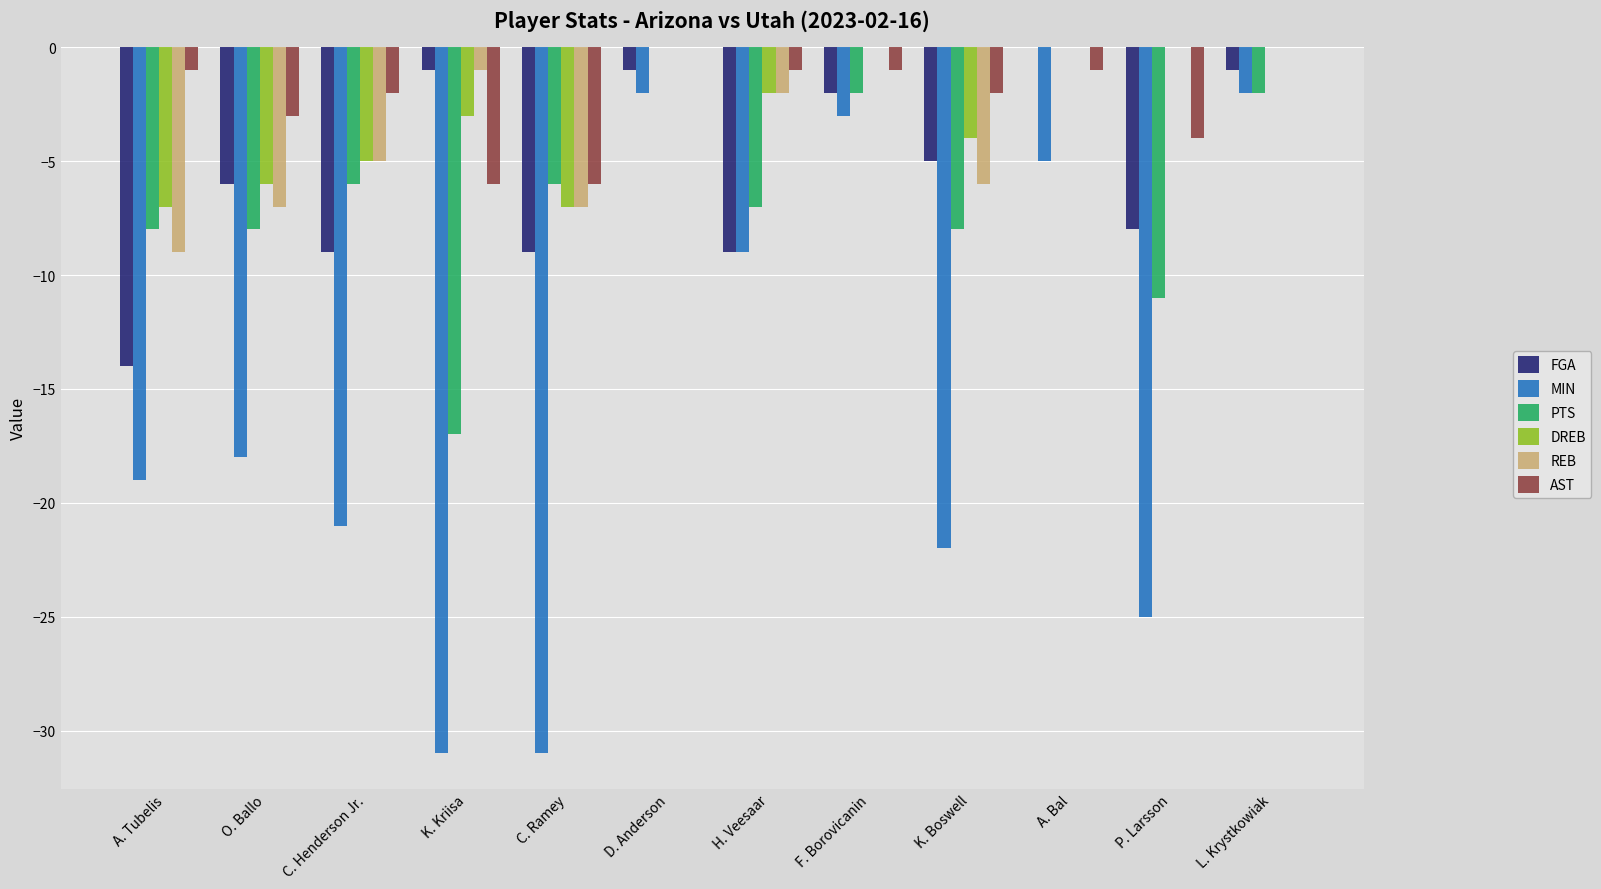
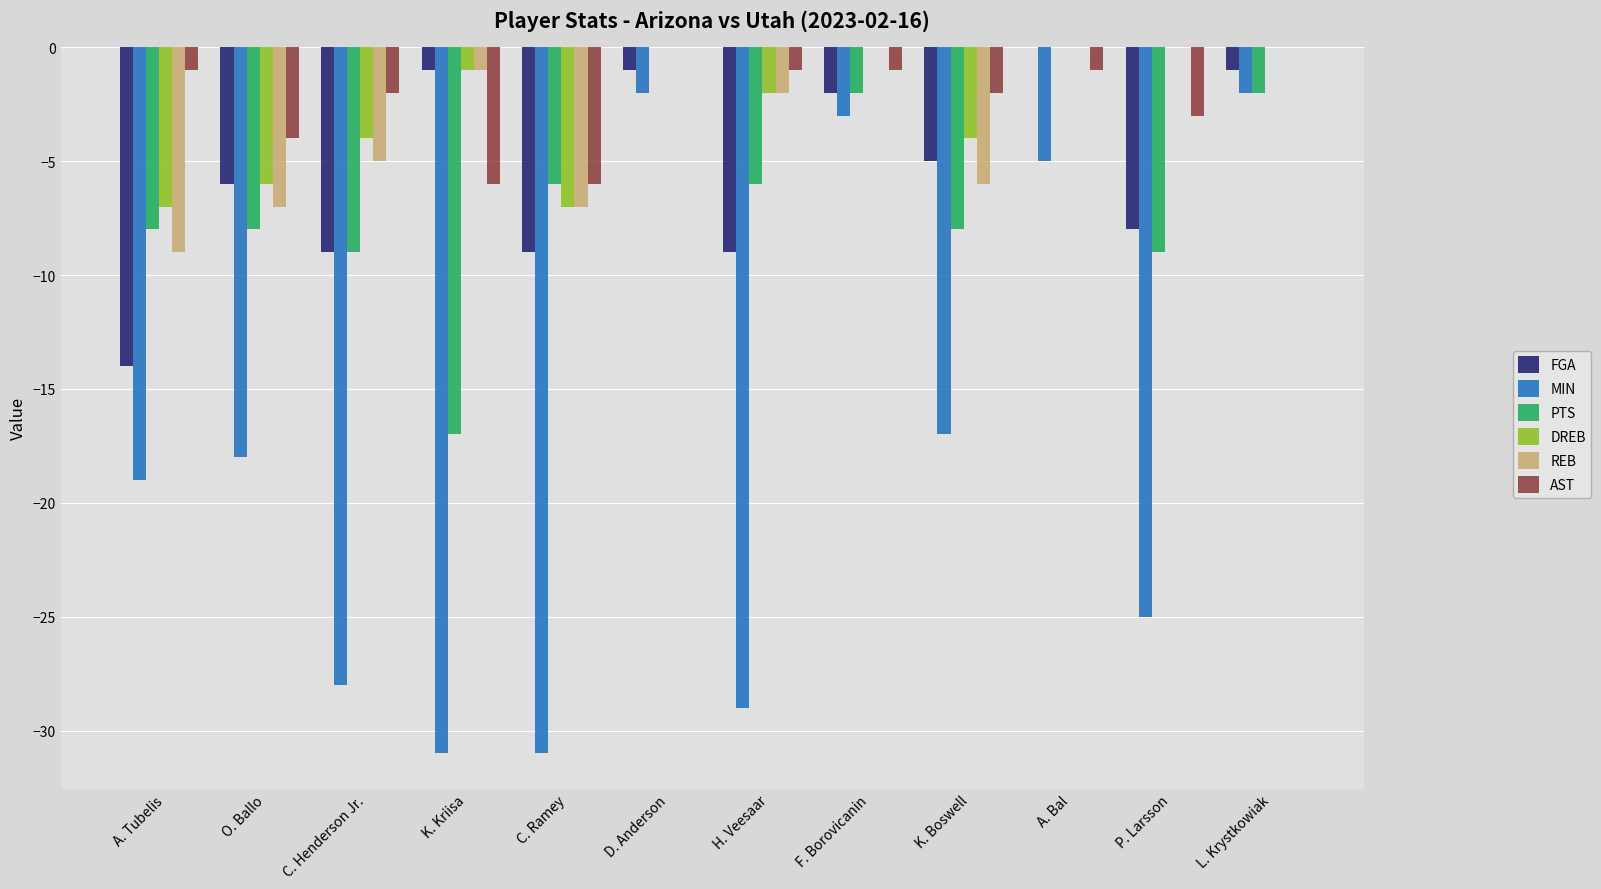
  {
    "FGA": {
      "A. Tubelis": -14.0,
      "O. Ballo": -6.0,
      "C. Henderson Jr.": -9.0,
      "K. Kriisa": -1.0,
      "C. Ramey": -9.0,
      "D. Anderson": -1.0,
      "H. Veesaar": -9.0,
      "F. Borovicanin": -2.0,
      "K. Boswell": -5.0,
      "A. Bal": 0.0,
      "P. Larsson": -8.0,
      "L. Krystkowiak": -1.0
    },
    "MIN": {
      "A. Tubelis": -19.0,
      "O. Ballo": -18.0,
-     "C. Henderson Jr.": -21.0,
+     "C. Henderson Jr.": -28.0,
      "K. Kriisa": -31.0,
      "C. Ramey": -31.0,
      "D. Anderson": -2.0,
-     "H. Veesaar": -9.0,
+     "H. Veesaar": -29.0,
      "F. Borovicanin": -3.0,
-     "K. Boswell": -22.0,
+     "K. Boswell": -17.0,
      "A. Bal": -5.0,
      "P. Larsson": -25.0,
      "L. Krystkowiak": -2.0
    },
    "PTS": {
      "A. Tubelis": -8.0,
      "O. Ballo": -8.0,
-     "C. Henderson Jr.": -6.0,
+     "C. Henderson Jr.": -9.0,
      "K. Kriisa": -17.0,
      "C. Ramey": -6.0,
      "D. Anderson": 0.0,
-     "H. Veesaar": -7.0,
+     "H. Veesaar": -6.0,
      "F. Borovicanin": -2.0,
      "K. Boswell": -8.0,
      "A. Bal": 0.0,
-     "P. Larsson": -11.0,
+     "P. Larsson": -9.0,
      "L. Krystkowiak": -2.0
    },
    "DREB": {
      "A. Tubelis": -7.0,
      "O. Ballo": -6.0,
-     "C. Henderson Jr.": -5.0,
-     "K. Kriisa": -3.0,
+     "C. Henderson Jr.": -4.0,
+     "K. Kriisa": -1.0,
      "C. Ramey": -7.0,
      "D. Anderson": 0.0,
      "H. Veesaar": -2.0,
      "F. Borovicanin": 0.0,
      "K. Boswell": -4.0,
      "A. Bal": 0.0,
      "P. Larsson": 0.0,
      "L. Krystkowiak": 0.0
    },
    "REB": {
      "A. Tubelis": -9.0,
      "O. Ballo": -7.0,
      "C. Henderson Jr.": -5.0,
      "K. Kriisa": -1.0,
      "C. Ramey": -7.0,
      "D. Anderson": 0.0,
      "H. Veesaar": -2.0,
      "F. Borovicanin": 0.0,
      "K. Boswell": -6.0,
      "A. Bal": 0.0,
      "P. Larsson": 0.0,
      "L. Krystkowiak": 0.0
    },
    "AST": {
      "A. Tubelis": -1.0,
-     "O. Ballo": -3.0,
+     "O. Ballo": -4.0,
      "C. Henderson Jr.": -2.0,
      "K. Kriisa": -6.0,
      "C. Ramey": -6.0,
      "D. Anderson": 0.0,
      "H. Veesaar": -1.0,
      "F. Borovicanin": -1.0,
      "K. Boswell": -2.0,
      "A. Bal": -1.0,
-     "P. Larsson": -4.0,
+     "P. Larsson": -3.0,
      "L. Krystkowiak": 0.0
    }
  }
